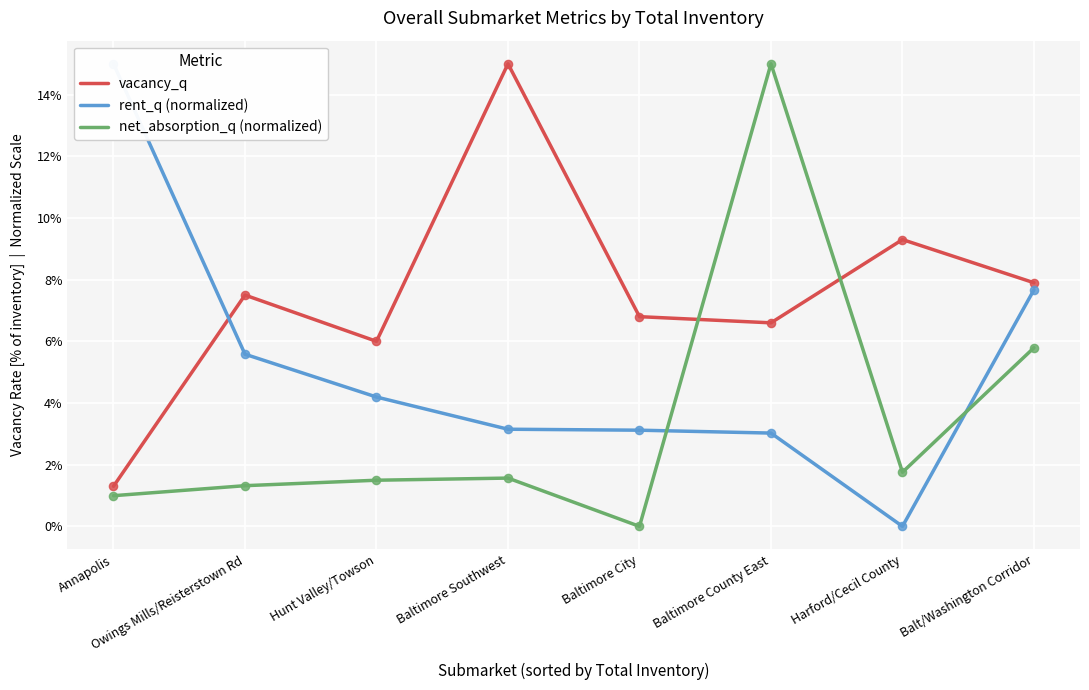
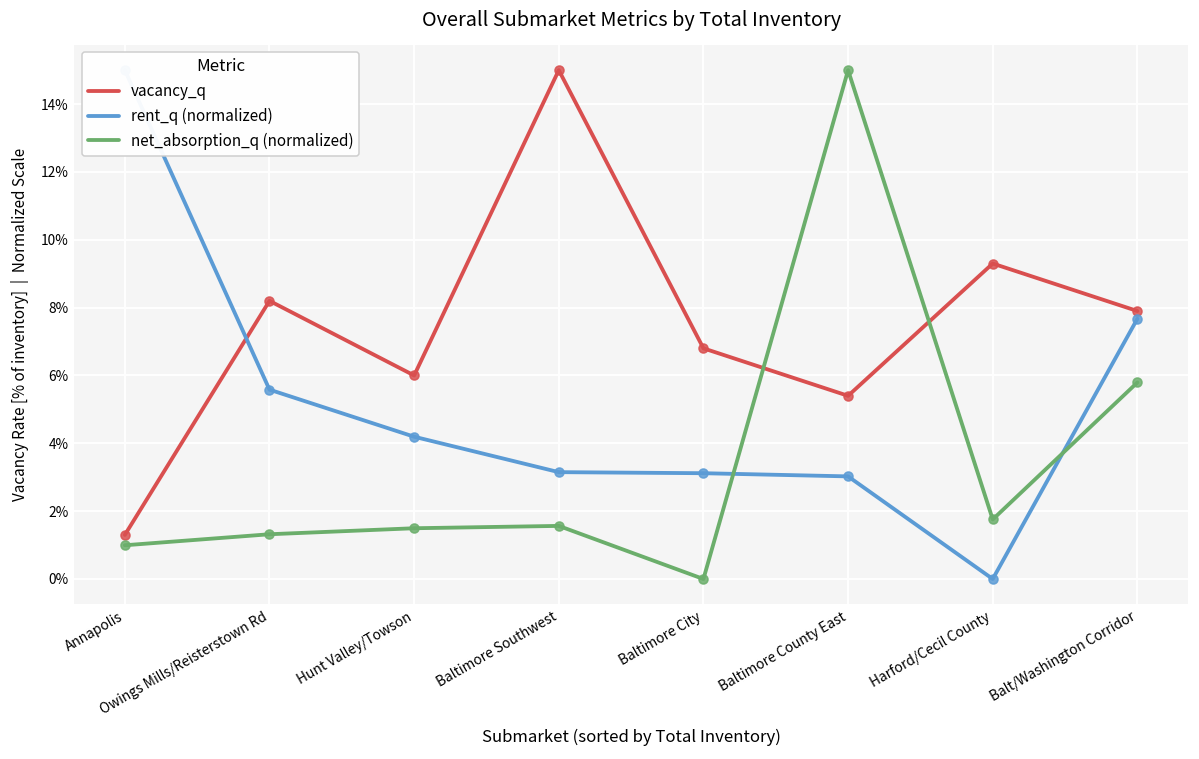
  {
    "vacancy_q": {
      "Annapolis": "1.3%",
-     "Owings Mills/Reisterstown Rd": "7.5%",
+     "Owings Mills/Reisterstown Rd": "8.2%",
      "Hunt Valley/Towson": "6.0%",
      "Baltimore Southwest": "15.0%",
      "Baltimore City": "6.8%",
-     "Baltimore County East": "6.6%",
+     "Baltimore County East": "5.4%",
      "Harford/Cecil County": "9.3%",
      "Balt/Washington Corridor": "7.9%"
    },
    "rent_q (normalized)": {
      "Owings Mills/Reisterstown Rd": "5.6%",
      "Hunt Valley/Towson": "4.2%",
      "Baltimore Southwest": "3.1%",
      "Baltimore City": "3.1%",
      "Baltimore County East": "3.0%",
      "Harford/Cecil County": "0.0%",
      "Balt/Washington Corridor": "7.7%"
    },
    "net_absorption_q (normalized)": {
      "Annapolis": "1.0%",
      "Owings Mills/Reisterstown Rd": "1.3%",
      "Hunt Valley/Towson": "1.5%",
      "Baltimore Southwest": "1.6%",
      "Baltimore City": "0.0%",
      "Baltimore County East": "15.0%",
      "Harford/Cecil County": "1.8%",
      "Balt/Washington Corridor": "5.8%"
    }
  }
